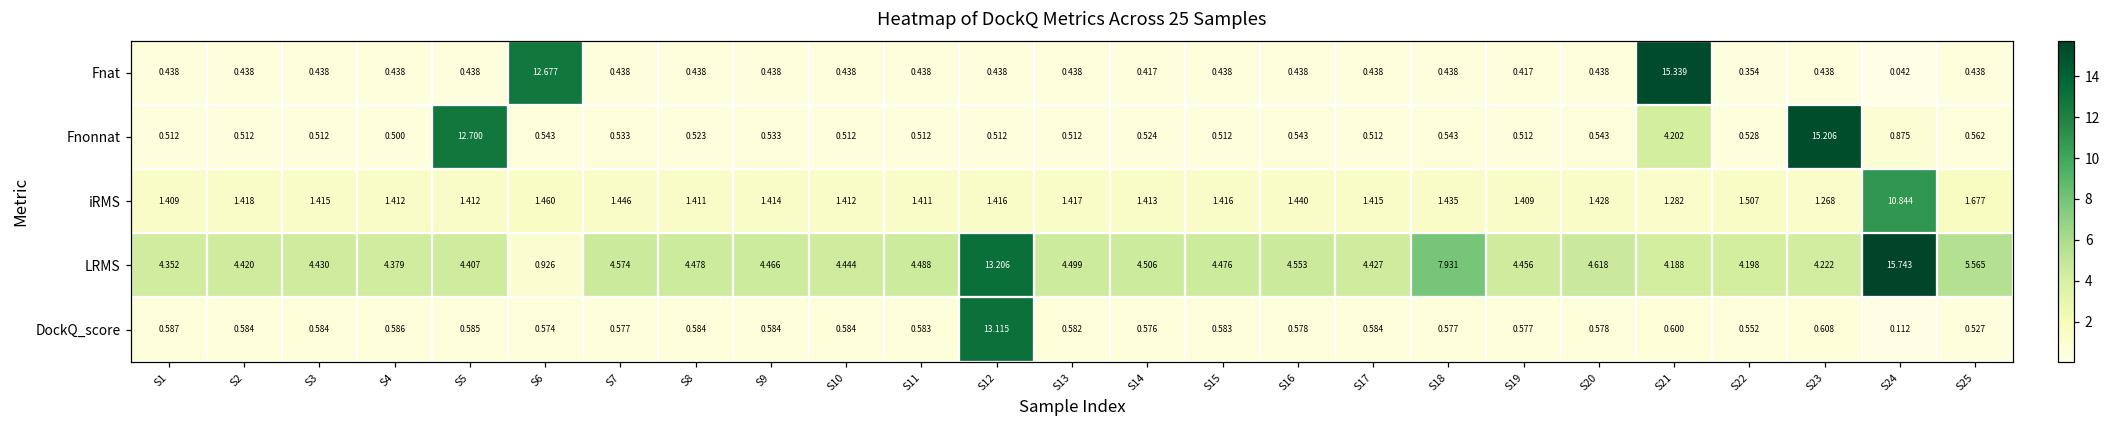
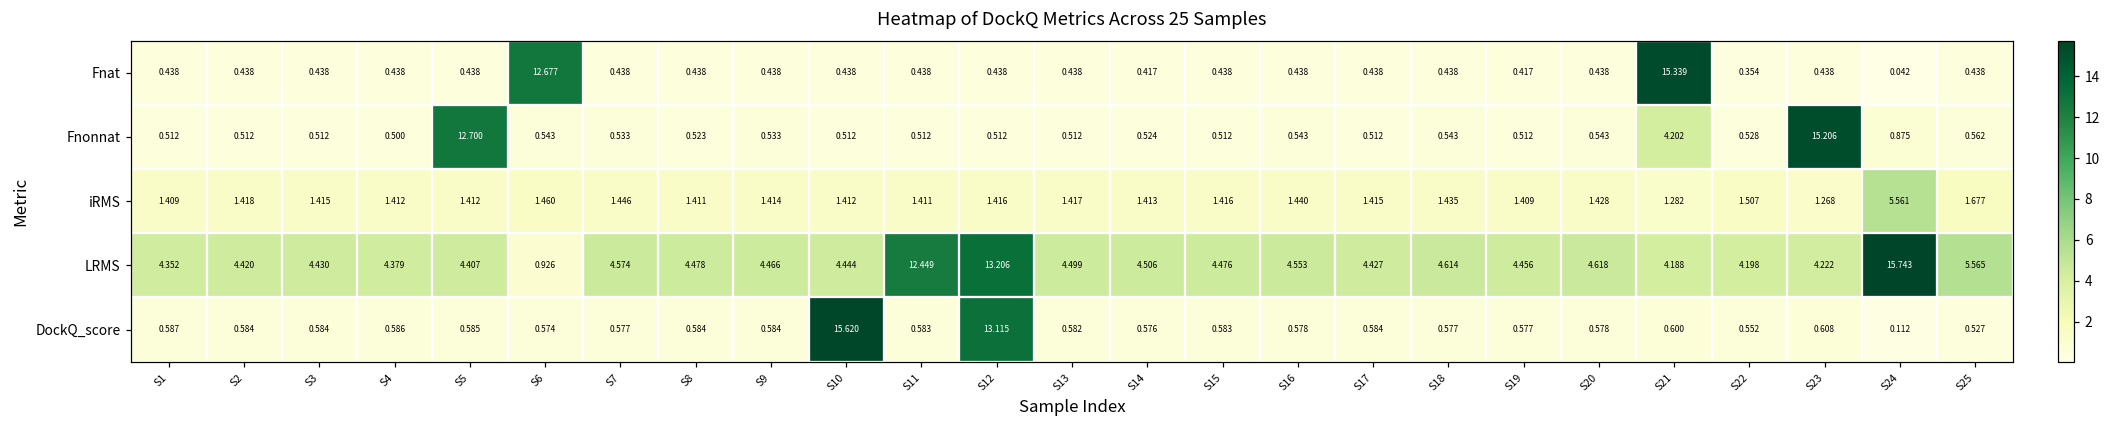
  {
    "Fnat": {
      "S1": 0.438,
      "S2": 0.438,
      "S3": 0.438,
      "S4": 0.438,
      "S5": 0.438,
      "S6": 12.677,
      "S7": 0.438,
      "S8": 0.438,
      "S9": 0.438,
      "S10": 0.438,
      "S11": 0.438,
      "S12": 0.438,
      "S13": 0.438,
      "S14": 0.417,
      "S15": 0.438,
      "S16": 0.438,
      "S17": 0.438,
      "S18": 0.438,
      "S19": 0.417,
      "S20": 0.438,
      "S21": 15.339,
      "S22": 0.354,
      "S23": 0.438,
      "S24": 0.042,
      "S25": 0.438
    },
    "Fnonnat": {
      "S1": 0.512,
      "S2": 0.512,
      "S3": 0.512,
      "S4": 0.500,
      "S5": 12.700,
      "S6": 0.543,
      "S7": 0.533,
      "S8": 0.523,
      "S9": 0.533,
      "S10": 0.512,
      "S11": 0.512,
      "S12": 0.512,
      "S13": 0.512,
      "S14": 0.524,
      "S15": 0.512,
      "S16": 0.543,
      "S17": 0.512,
      "S18": 0.543,
      "S19": 0.512,
      "S20": 0.543,
      "S21": 4.202,
      "S22": 0.528,
      "S23": 15.206,
      "S24": 0.875,
      "S25": 0.562
    },
    "iRMS": {
      "S1": 1.409,
      "S2": 1.418,
      "S3": 1.415,
      "S4": 1.412,
      "S5": 1.412,
      "S6": 1.460,
      "S7": 1.446,
      "S8": 1.411,
      "S9": 1.414,
      "S10": 1.412,
      "S11": 1.411,
      "S12": 1.416,
      "S13": 1.417,
      "S14": 1.413,
      "S15": 1.416,
      "S16": 1.440,
      "S17": 1.415,
      "S18": 1.435,
      "S19": 1.409,
      "S20": 1.428,
      "S21": 1.282,
      "S22": 1.507,
      "S23": 1.268,
-     "S24": 10.844,
+     "S24": 5.561,
      "S25": 1.677
    },
    "LRMS": {
      "S1": 4.352,
      "S2": 4.420,
      "S3": 4.430,
      "S4": 4.379,
      "S5": 4.407,
      "S6": 0.926,
      "S7": 4.574,
      "S8": 4.478,
      "S9": 4.466,
      "S10": 4.444,
-     "S11": 4.488,
+     "S11": 12.449,
      "S12": 13.206,
      "S13": 4.499,
      "S14": 4.506,
      "S15": 4.476,
      "S16": 4.553,
      "S17": 4.427,
-     "S18": 7.931,
+     "S18": 4.614,
      "S19": 4.456,
      "S20": 4.618,
      "S21": 4.188,
      "S22": 4.198,
      "S23": 4.222,
      "S24": 15.743,
      "S25": 5.565
    },
    "DockQ_score": {
      "S1": 0.587,
      "S2": 0.584,
      "S3": 0.584,
      "S4": 0.586,
      "S5": 0.585,
      "S6": 0.574,
      "S7": 0.577,
      "S8": 0.584,
      "S9": 0.584,
-     "S10": 0.584,
+     "S10": 15.620,
      "S11": 0.583,
      "S12": 13.115,
      "S13": 0.582,
      "S14": 0.576,
      "S15": 0.583,
      "S16": 0.578,
      "S17": 0.584,
      "S18": 0.577,
      "S19": 0.577,
      "S20": 0.578,
      "S21": 0.600,
      "S22": 0.552,
      "S23": 0.608,
      "S24": 0.112,
      "S25": 0.527
    }
  }
